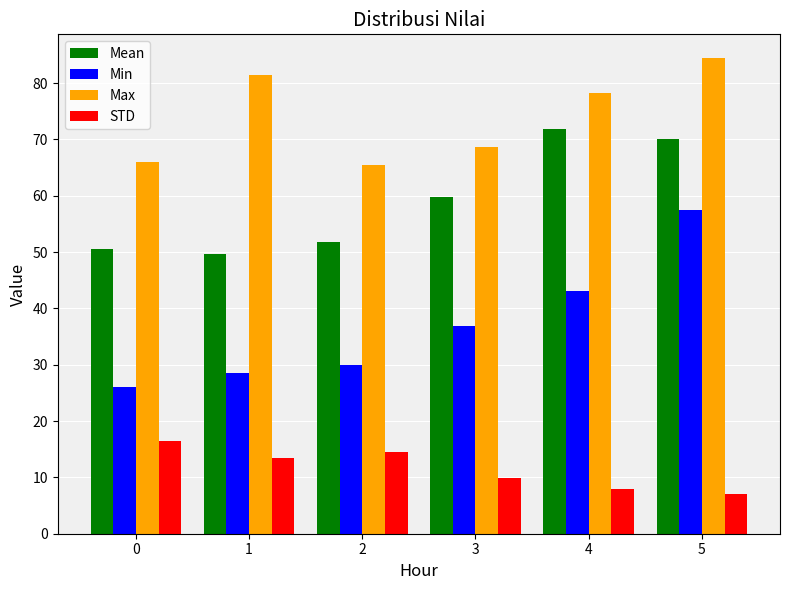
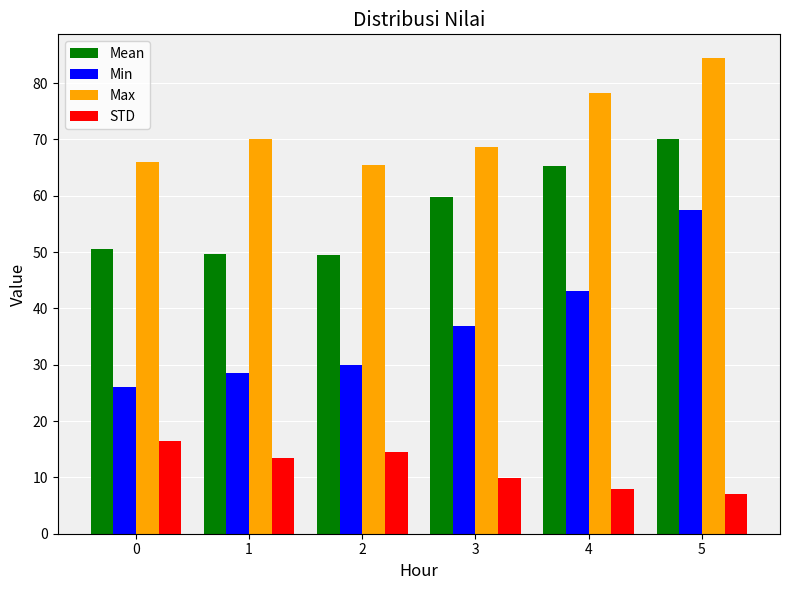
  {
    "Mean": {
      "0": 51,
      "1": 50,
-     "2": 52,
+     "2": 49,
      "3": 60,
-     "4": 72,
+     "4": 65,
      "5": 70
    },
    "Min": {
      "0": 26,
      "1": 29,
      "2": 30,
      "3": 37,
      "4": 43,
      "5": 57
    },
    "Max": {
      "0": 66,
-     "1": 81,
+     "1": 70,
      "2": 65,
      "3": 69,
      "4": 78,
      "5": 84
    },
    "STD": {
      "0": 16,
      "1": 13,
      "2": 15,
      "3": 10,
      "4": 8,
      "5": 7
    }
  }
